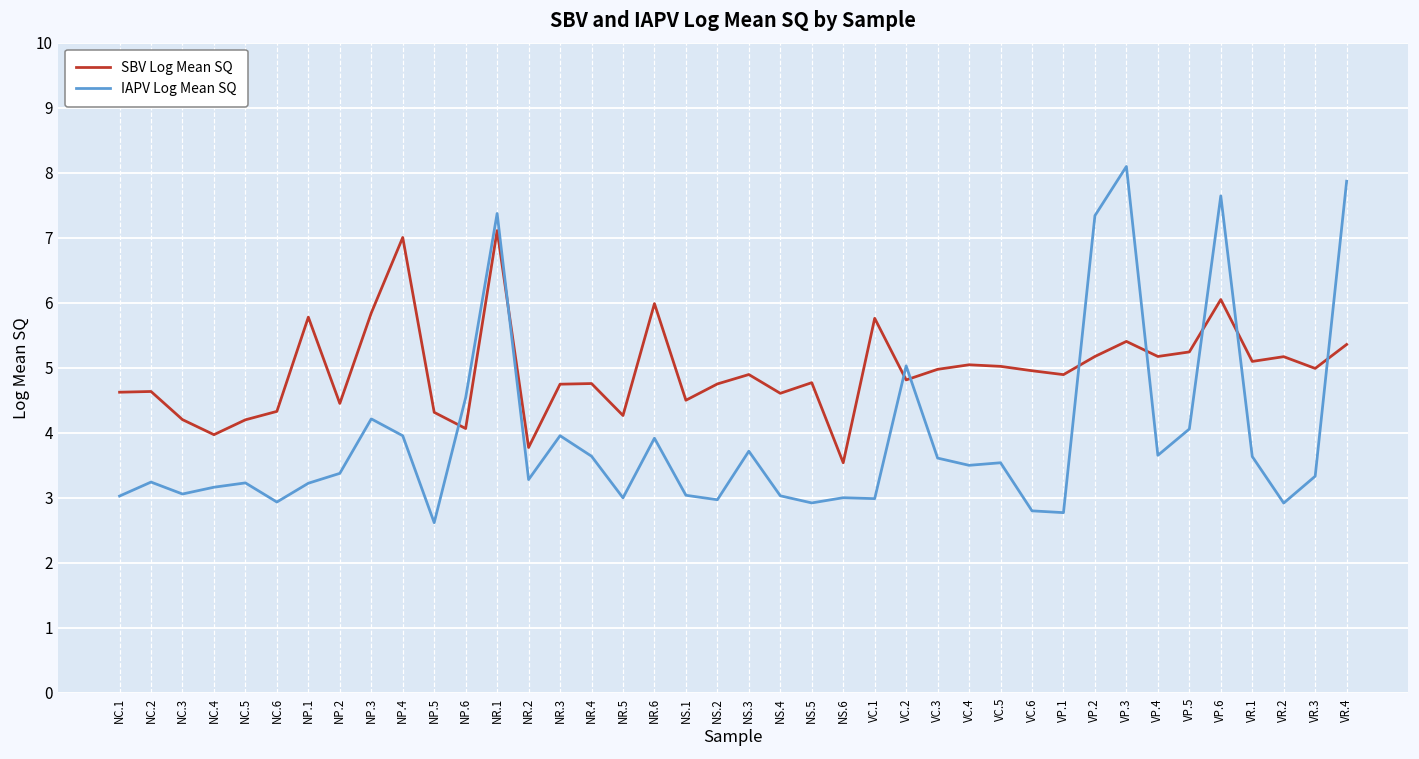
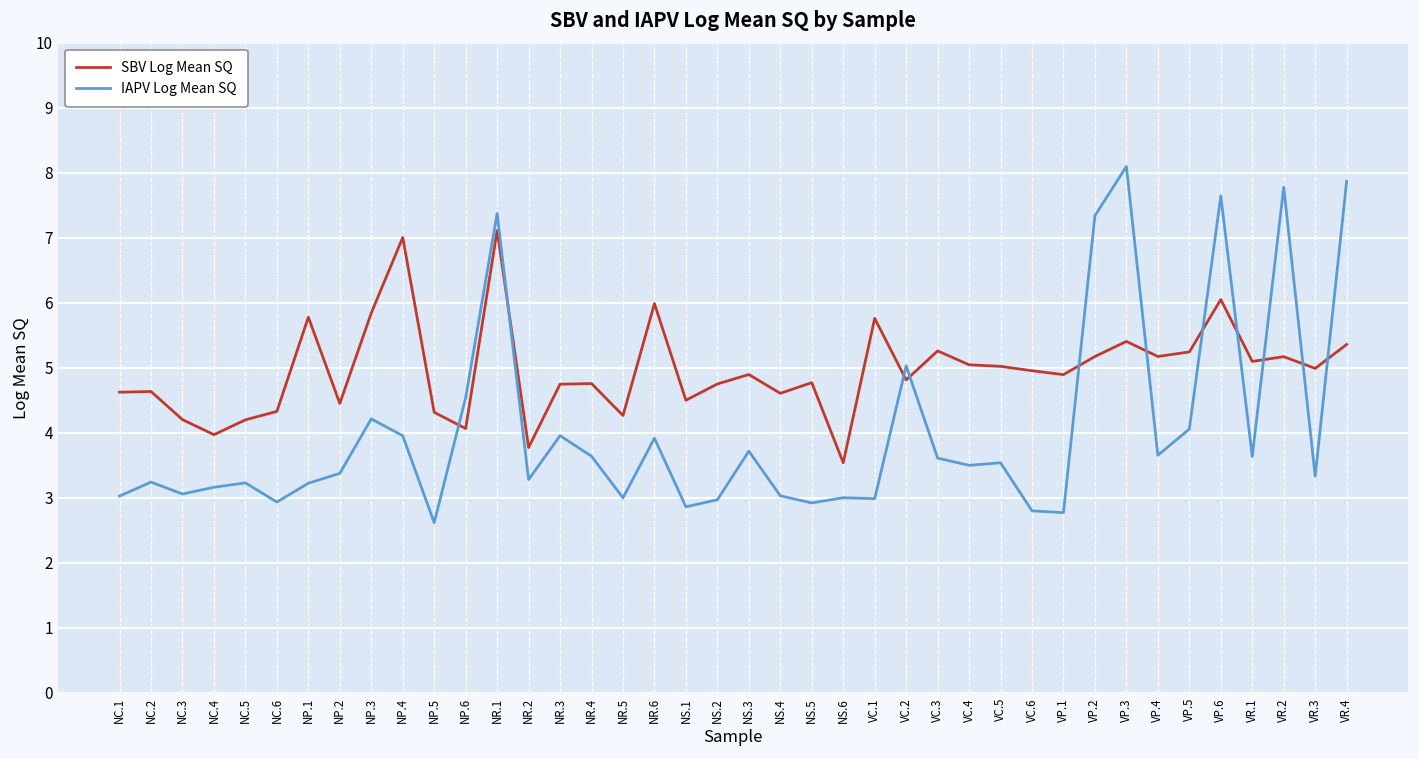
  {
    "SBV Log Mean SQ": {
      "NC.1": 4.6,
      "NC.2": 4.6,
      "NC.3": 4.2,
      "NC.4": 4.0,
      "NC.5": 4.2,
      "NC.6": 4.3,
      "NP.1": 5.8,
      "NP.2": 4.5,
      "NP.3": 5.8,
      "NP.4": 7.0,
      "NP.5": 4.3,
      "NP.6": 4.1,
      "NR.1": 7.1,
      "NR.2": 3.8,
      "NR.3": 4.7,
      "NR.4": 4.8,
      "NR.5": 4.3,
      "NR.6": 6.0,
      "NS.1": 4.5,
      "NS.2": 4.8,
      "NS.3": 4.9,
      "NS.4": 4.6,
      "NS.5": 4.8,
      "NS.6": 3.5,
      "VC.1": 5.8,
      "VC.2": 4.8,
-     "VC.3": 5.0,
+     "VC.3": 5.3,
      "VC.4": 5.0,
      "VC.5": 5.0,
      "VC.6": 5.0,
      "VP.1": 4.9,
      "VP.2": 5.2,
      "VP.3": 5.4,
      "VP.4": 5.2,
      "VP.5": 5.2,
      "VP.6": 6.0,
      "VR.1": 5.1,
      "VR.2": 5.2,
      "VR.3": 5.0,
      "VR.4": 5.4
    },
    "IAPV Log Mean SQ": {
      "NC.1": 3.0,
      "NC.2": 3.2,
      "NC.3": 3.1,
      "NC.4": 3.2,
      "NC.5": 3.2,
      "NC.6": 2.9,
      "NP.1": 3.2,
      "NP.2": 3.4,
      "NP.3": 4.2,
      "NP.4": 4.0,
      "NP.5": 2.6,
      "NP.6": 4.5,
      "NR.1": 7.4,
      "NR.2": 3.3,
      "NR.3": 4.0,
      "NR.4": 3.6,
      "NR.5": 3.0,
      "NR.6": 3.9,
-     "NS.1": 3.0,
+     "NS.1": 2.9,
      "NS.2": 3.0,
      "NS.3": 3.7,
      "NS.4": 3.0,
      "NS.5": 2.9,
      "NS.6": 3.0,
      "VC.1": 3.0,
      "VC.2": 5.0,
      "VC.3": 3.6,
      "VC.4": 3.5,
      "VC.5": 3.5,
      "VC.6": 2.8,
      "VP.1": 2.8,
      "VP.2": 7.3,
      "VP.3": 8.1,
      "VP.4": 3.7,
      "VP.5": 4.1,
      "VP.6": 7.6,
      "VR.1": 3.6,
-     "VR.2": 2.9,
+     "VR.2": 7.8,
      "VR.3": 3.3,
      "VR.4": 7.9
    }
  }
